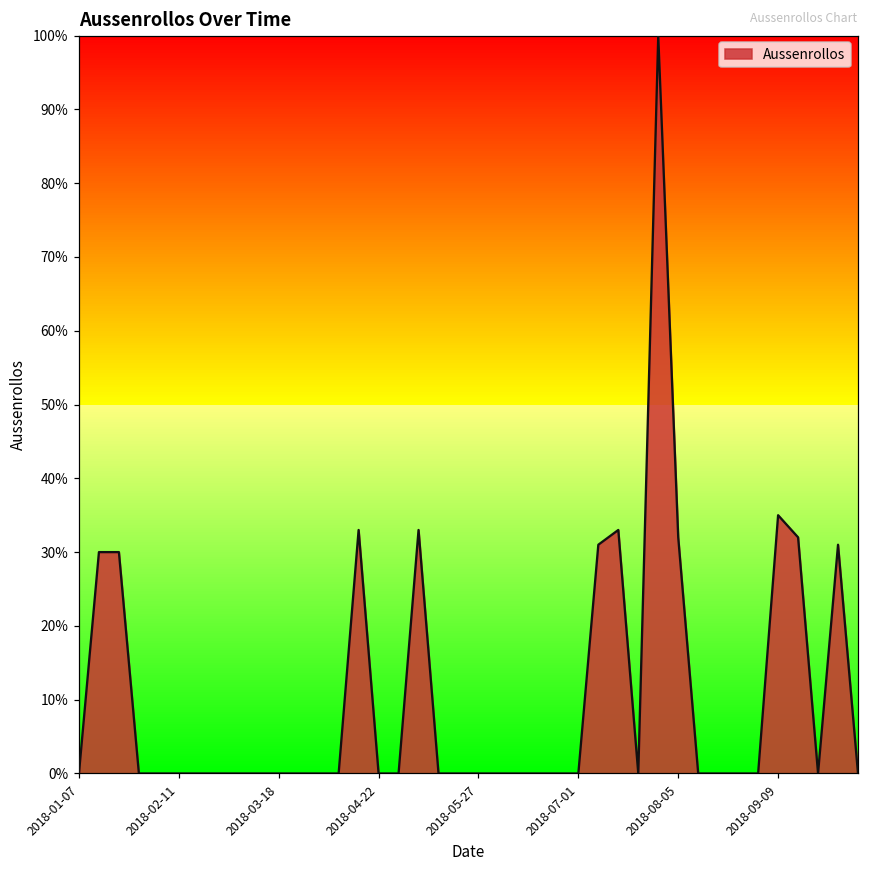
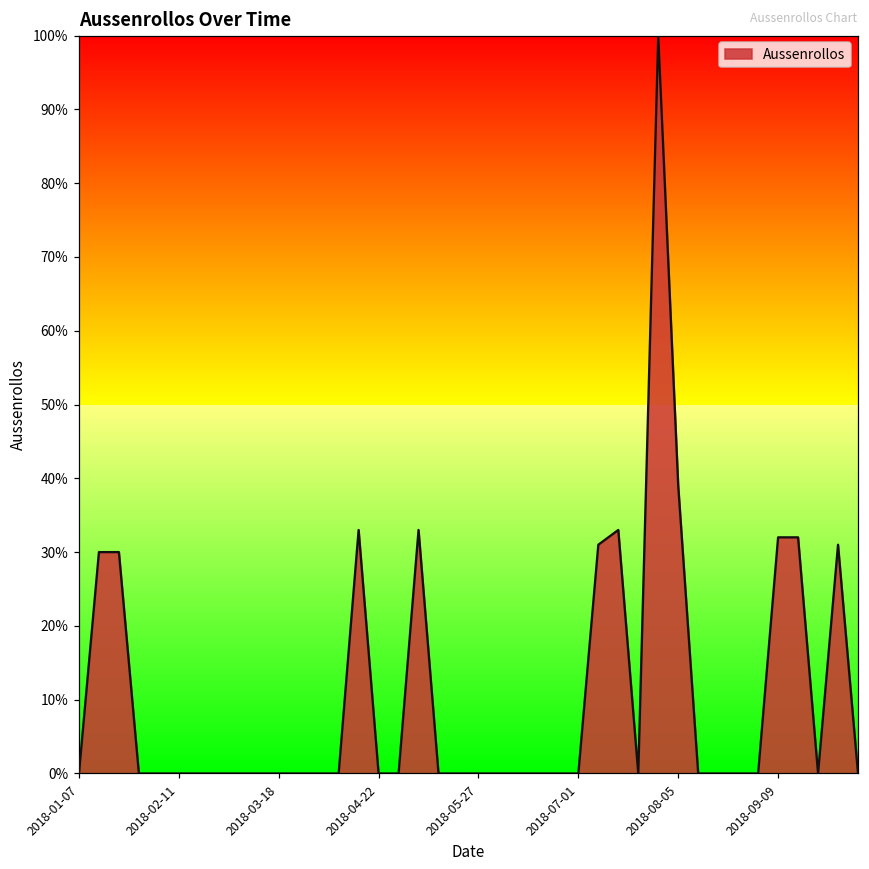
  {
    "2018-01-07": "0%",
    "2018-02-11": "0%",
    "2018-03-18": "0%",
    "2018-04-22": "0%",
    "2018-05-27": "0%",
    "2018-07-01": "0%",
-   "2018-08-05": "32%",
-   "2018-09-09": "35%"
+   "2018-08-05": "39%",
+   "2018-09-09": "32%"
  }
